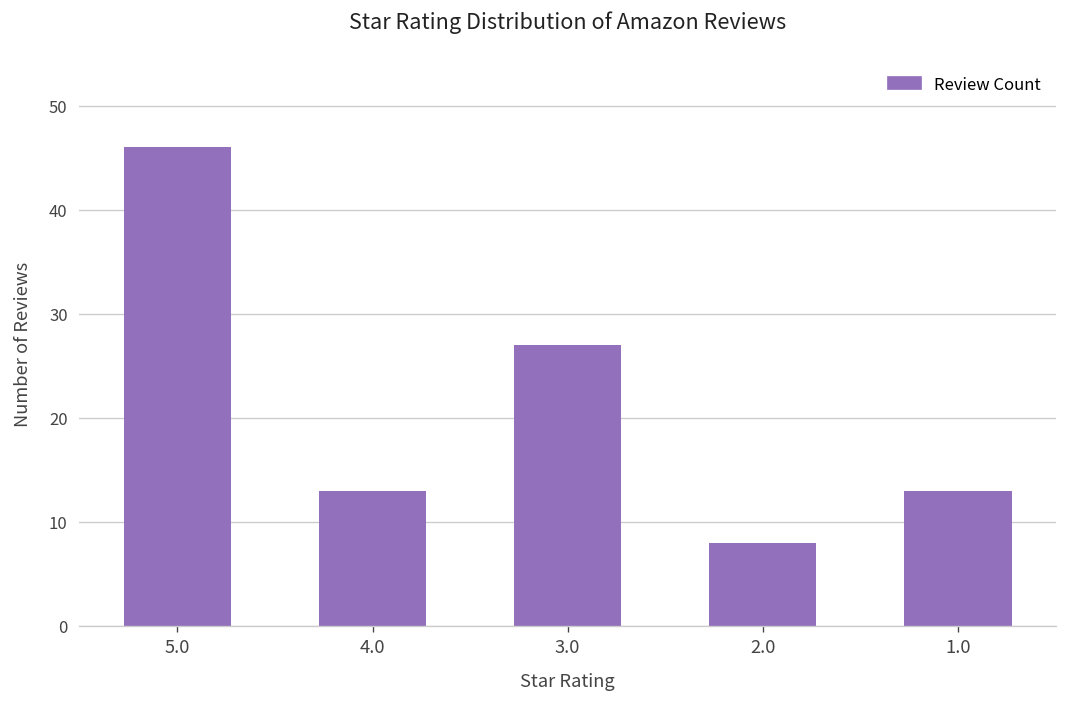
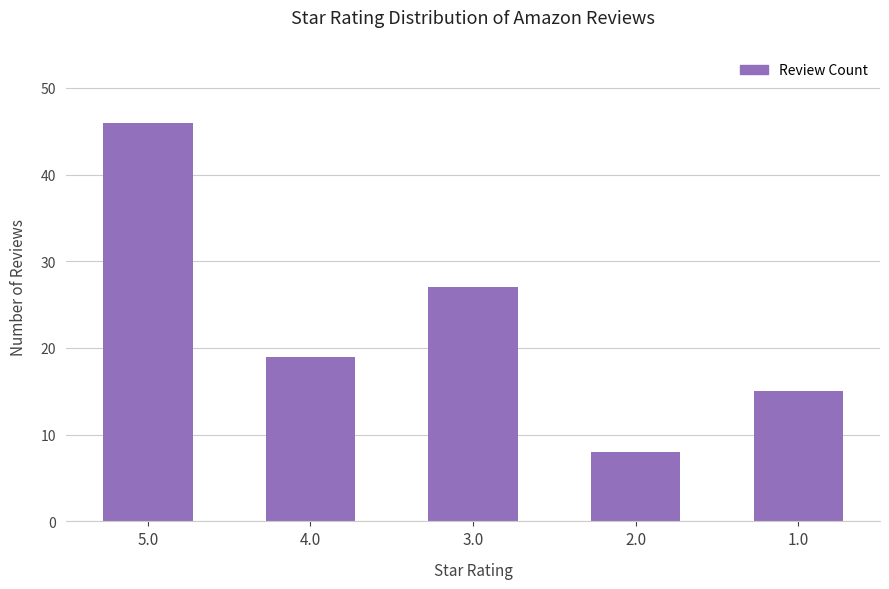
  {
    "5.0": 46,
-   "4.0": 13,
+   "4.0": 19,
    "3.0": 27,
    "2.0": 8,
-   "1.0": 13
+   "1.0": 15
  }
